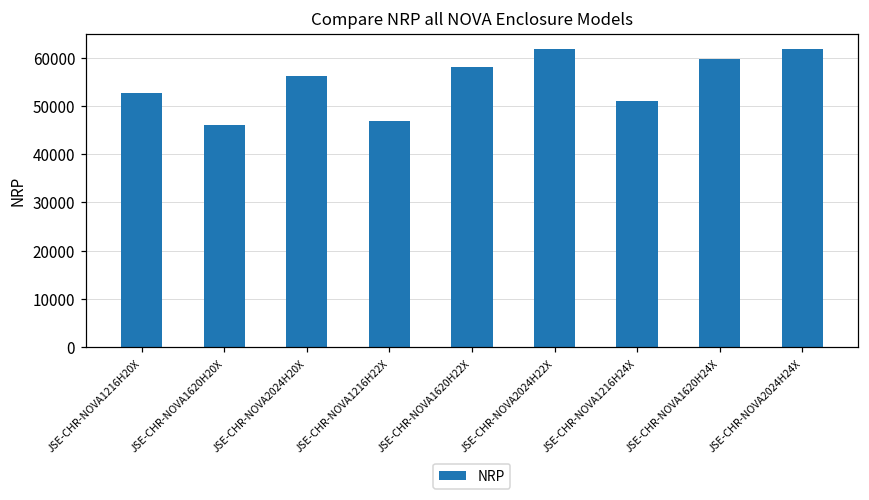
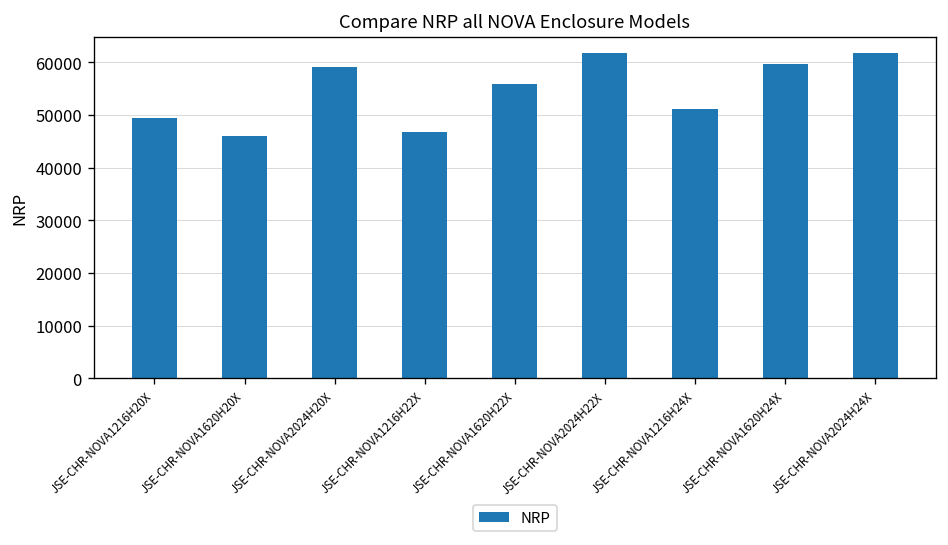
  {
-   "JSE-CHR-NOVA1216H20X": 53000,
+   "JSE-CHR-NOVA1216H20X": 50000,
    "JSE-CHR-NOVA1620H20X": 46000,
-   "JSE-CHR-NOVA2024H20X": 56000,
+   "JSE-CHR-NOVA2024H20X": 59000,
    "JSE-CHR-NOVA1216H22X": 47000,
-   "JSE-CHR-NOVA1620H22X": 58000,
+   "JSE-CHR-NOVA1620H22X": 56000,
    "JSE-CHR-NOVA2024H22X": 62000,
    "JSE-CHR-NOVA1216H24X": 51000,
    "JSE-CHR-NOVA1620H24X": 60000,
    "JSE-CHR-NOVA2024H24X": 62000
  }
